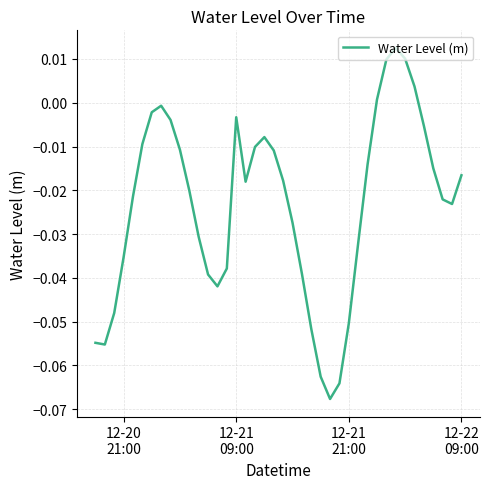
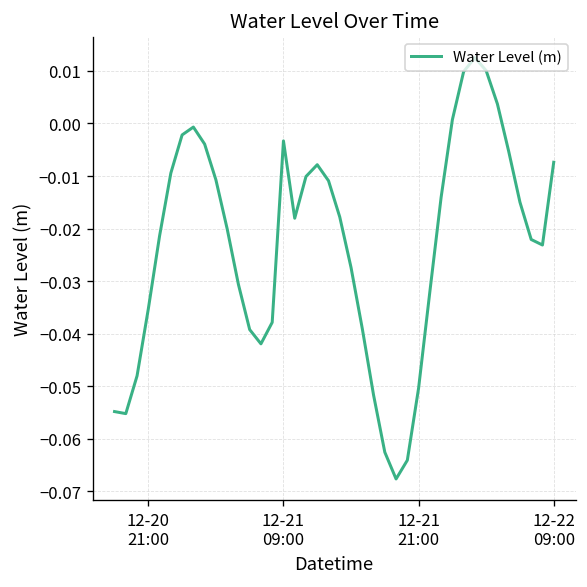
  {
    "12-20 21:00": -0.035,
    "12-21 09:00": -0.003,
    "12-21 21:00": -0.050,
-   "12-22 09:00": -0.017
+   "12-22 09:00": -0.007
  }
